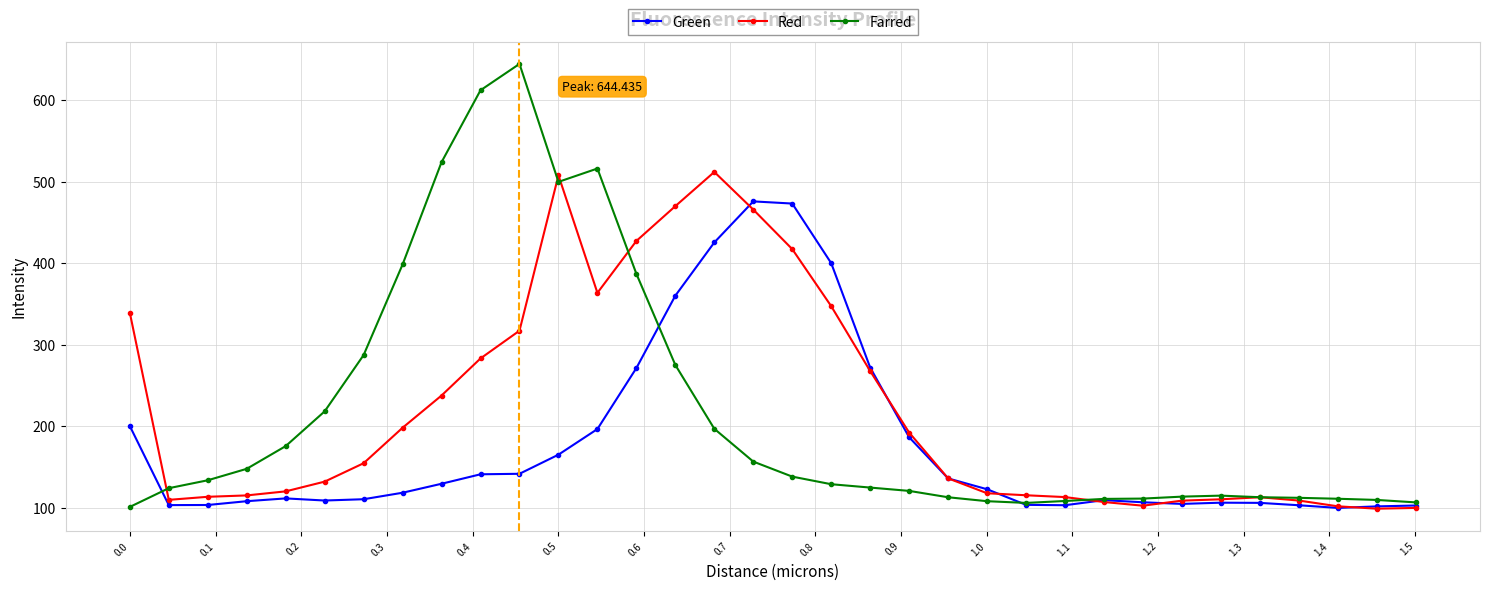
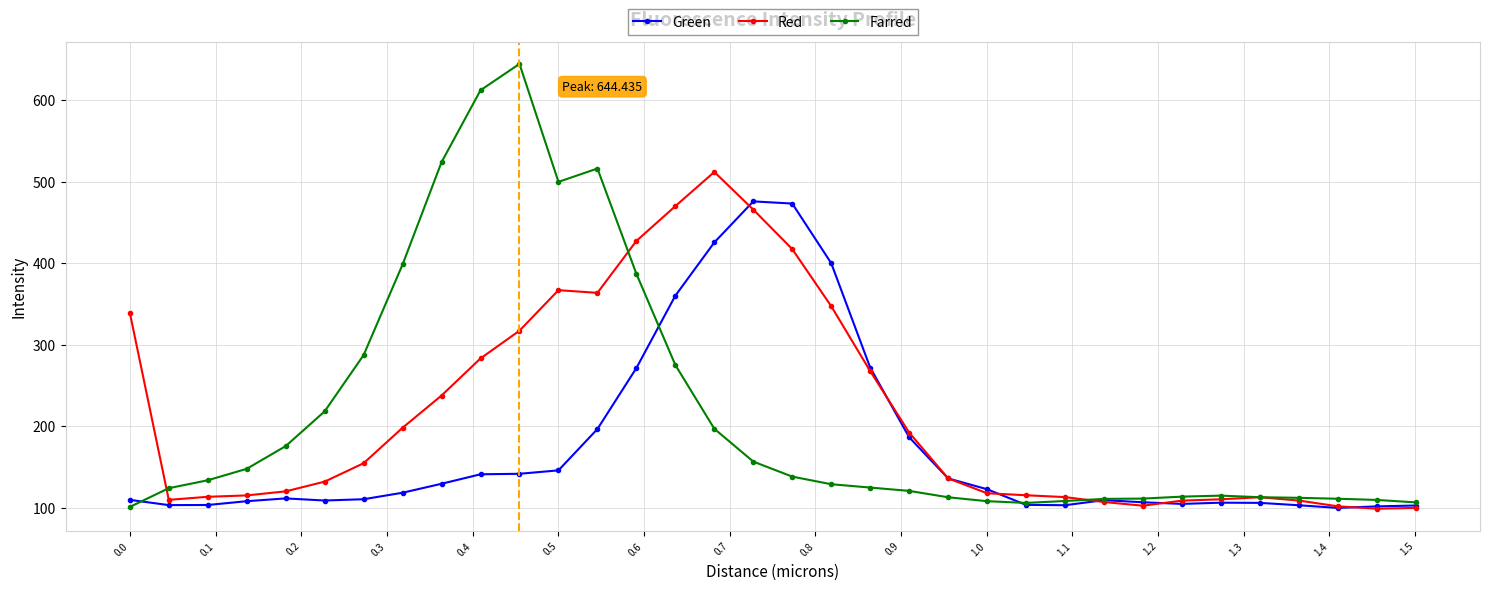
  {
    "Green": {
-     "0.0": 200,
-     "0.5": 170,
+     "0.0": 110,
+     "0.5": 150,
      "1.0": 120
    },
    "Red": {
      "0.0": 340,
-     "0.5": 510,
+     "0.5": 370,
      "1.0": 120
    },
    "Farred": {
      "0.0": 100,
      "0.5": 500,
      "1.0": 110,
      "1.5": 110
    }
  }
